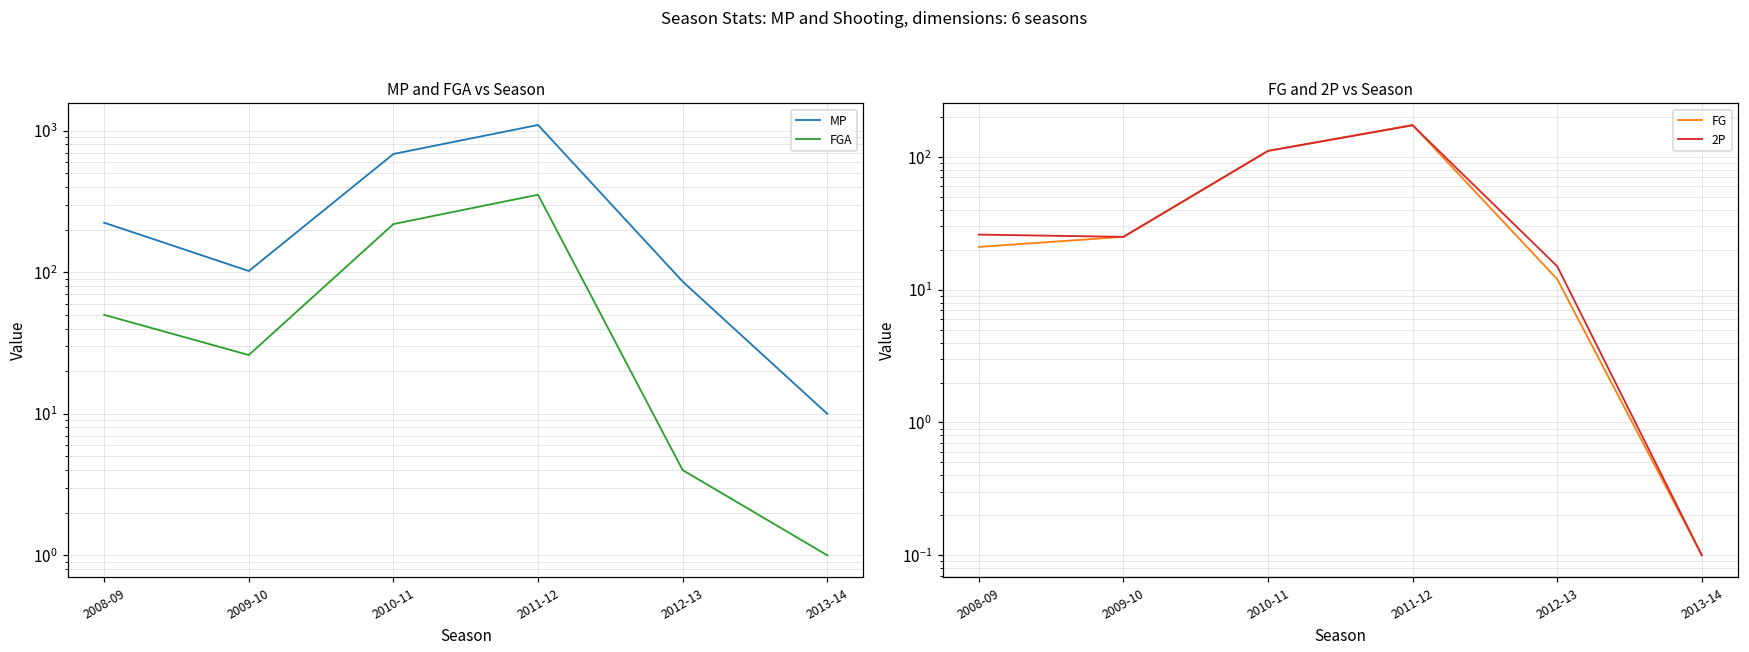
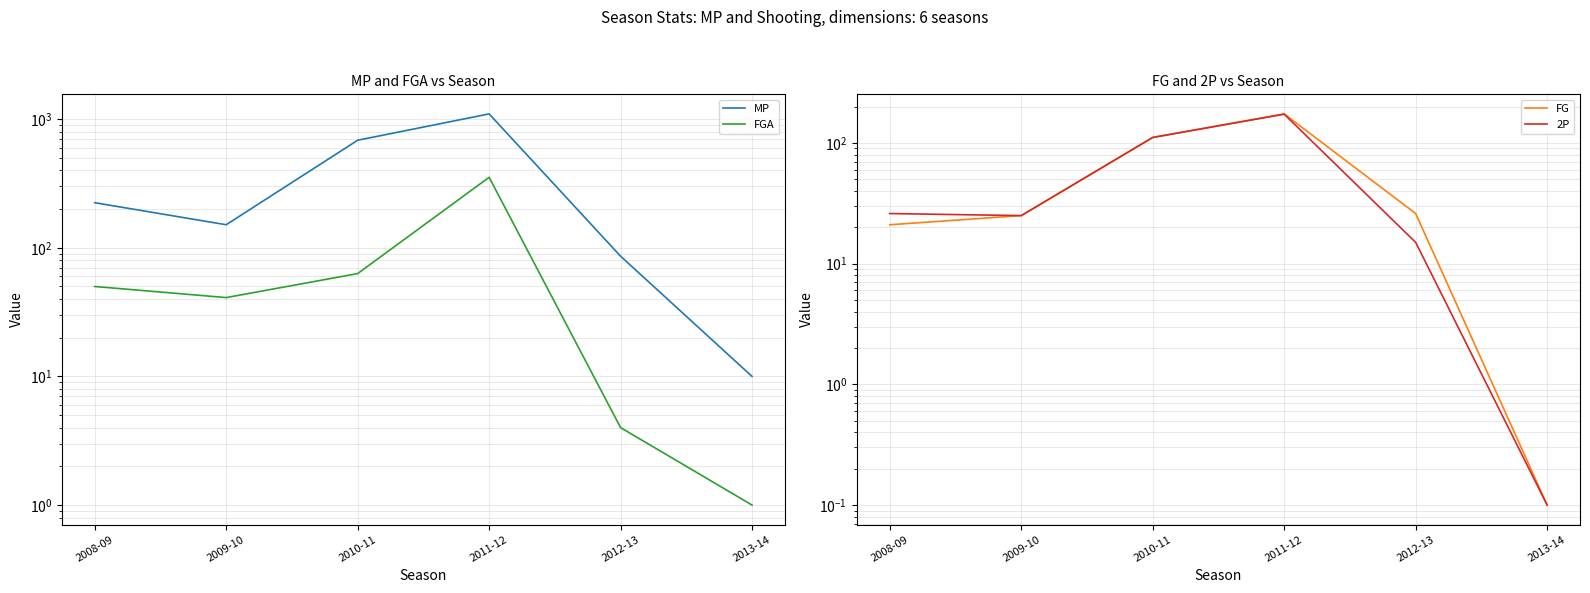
  {
    "MP and FGA vs Season": {
      "MP": {
        "2008-09": 220,
-       "2009-10": 100,
+       "2009-10": 150,
        "2010-11": 700,
        "2011-12": 1100,
        "2012-13": 90,
        "2013-14": 10
      },
      "FGA": {
        "2008-09": 50,
-       "2009-10": 26,
-       "2010-11": 220,
+       "2009-10": 41,
+       "2010-11": 60,
        "2011-12": 350,
        "2012-13": 4,
        "2013-14": 1
      }
    },
    "FG and 2P vs Season": {
      "FG": {
        "2008-09": 21,
-       "2012-13": 12
+       "2012-13": 26
      },
      "2P": {
        "2008-09": 26,
        "2012-13": 15
      }
    }
  }
